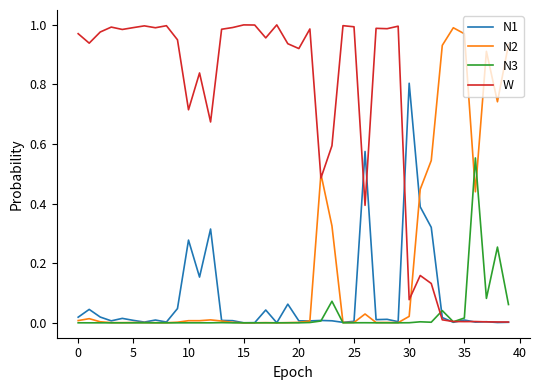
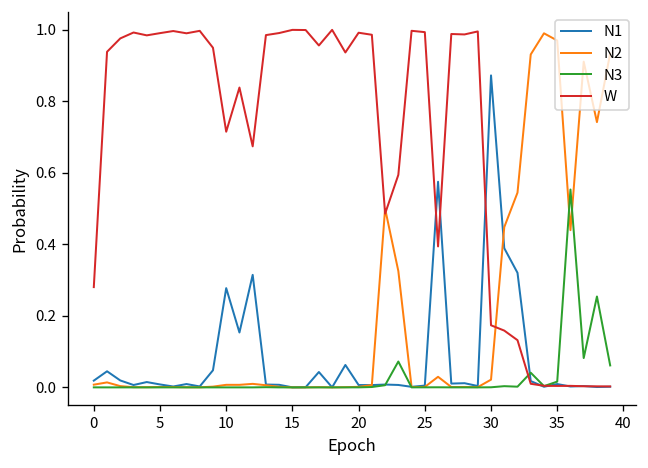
  {
    "N1": {
      "0": 0.02,
      "10": 0.28,
-     "30": 0.80
+     "30": 0.87
    },
    "N2": {
      "30": 0.02
    },
    "N3": {
      "30": 0.00
    },
    "W": {
-     "0": 0.97,
+     "0": 0.28,
      "5": 0.99,
      "10": 0.71,
      "15": 1.00,
-     "20": 0.92,
+     "20": 0.99,
      "25": 0.99,
-     "30": 0.08
+     "30": 0.17
    }
  }
